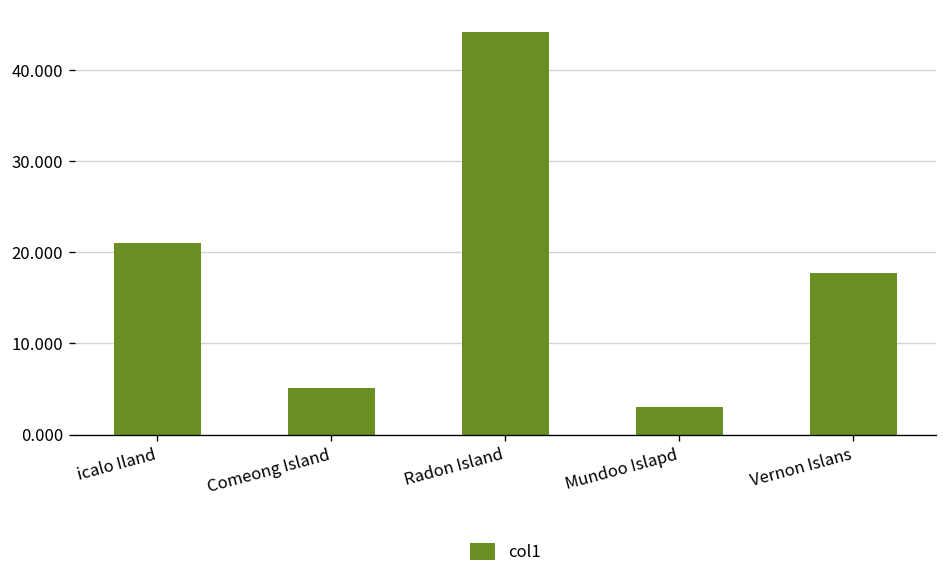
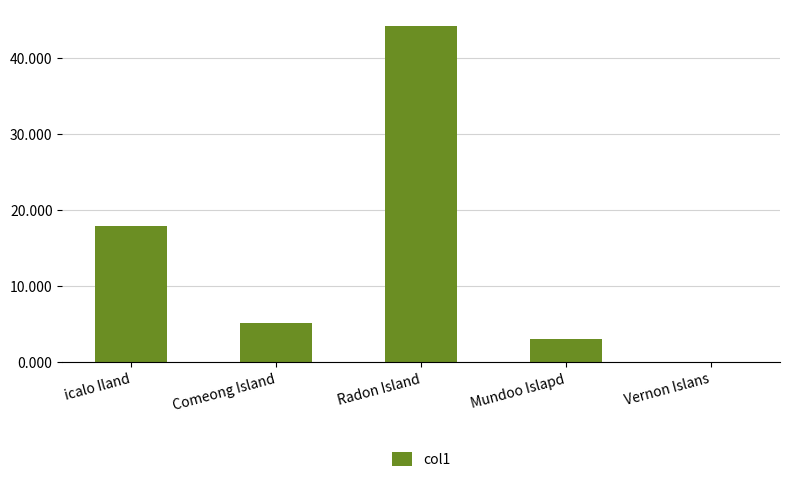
  {
-   "icalo Iland": 21,
+   "icalo Iland": 18,
    "Comeong Island": 5,
    "Radon Island": 44,
    "Mundoo Islapd": 3,
-   "Vernon Islans": 18
+   "Vernon Islans": 0
  }
